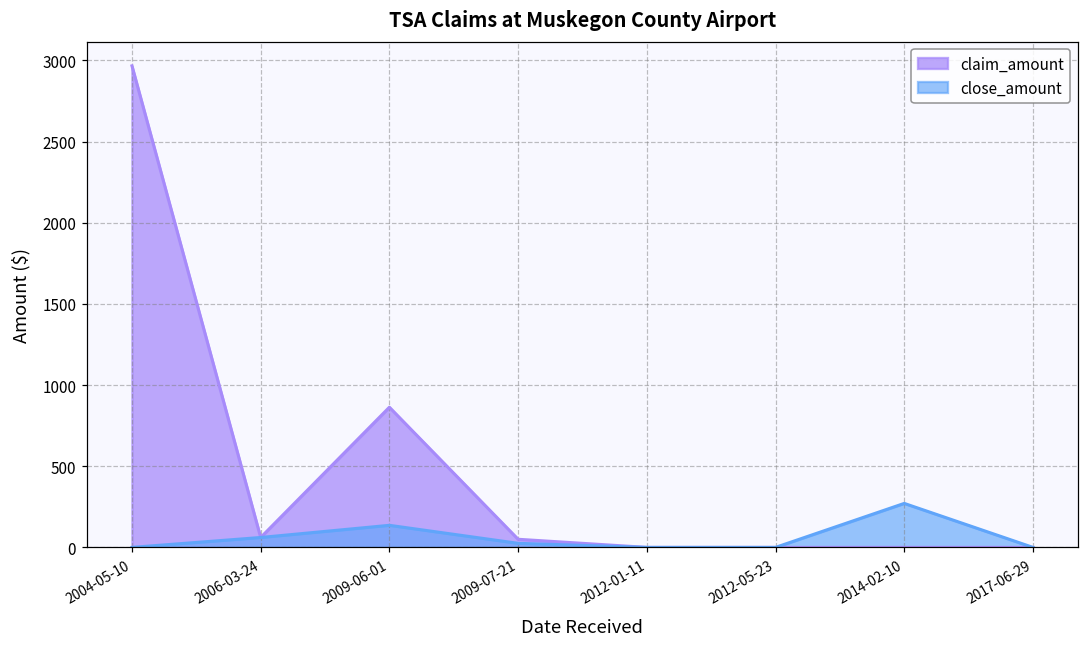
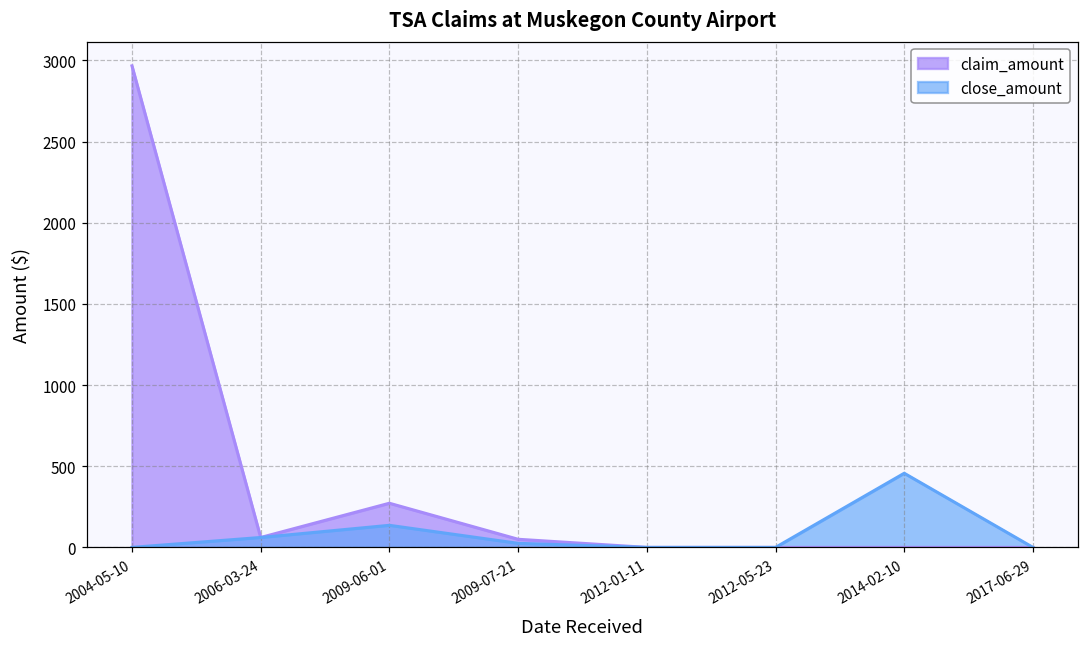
  {
    "claim_amount": {
      "2004-05-10": 2970,
-     "2009-06-01": 860,
+     "2009-06-01": 270,
      "2009-07-21": 50,
      "2014-02-10": 0
    },
    "close_amount": {
      "2004-05-10": 0,
      "2009-06-01": 140,
      "2009-07-21": 30,
-     "2014-02-10": 270
+     "2014-02-10": 460
    }
  }
